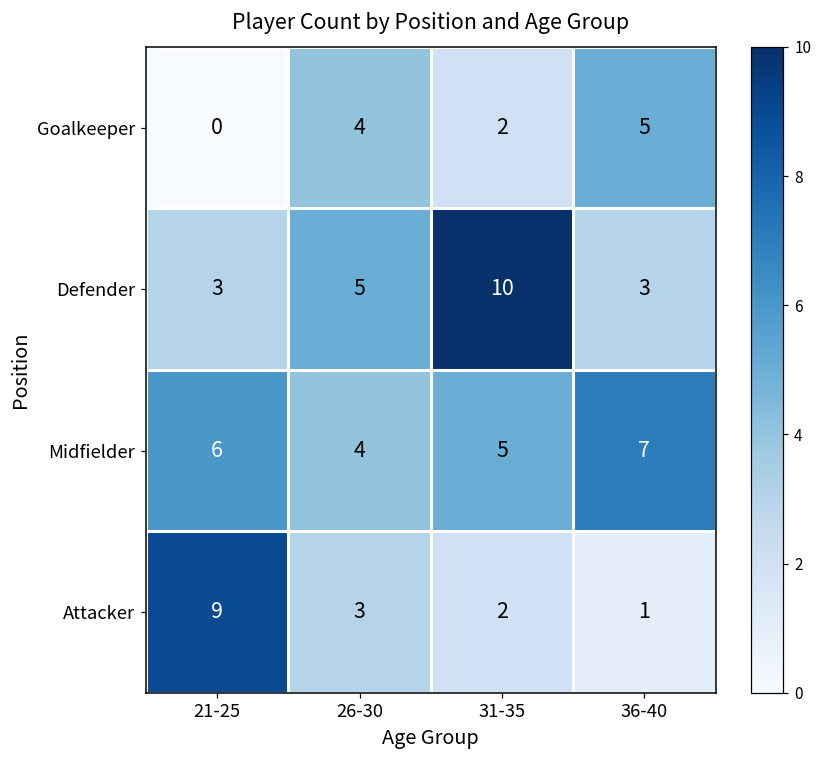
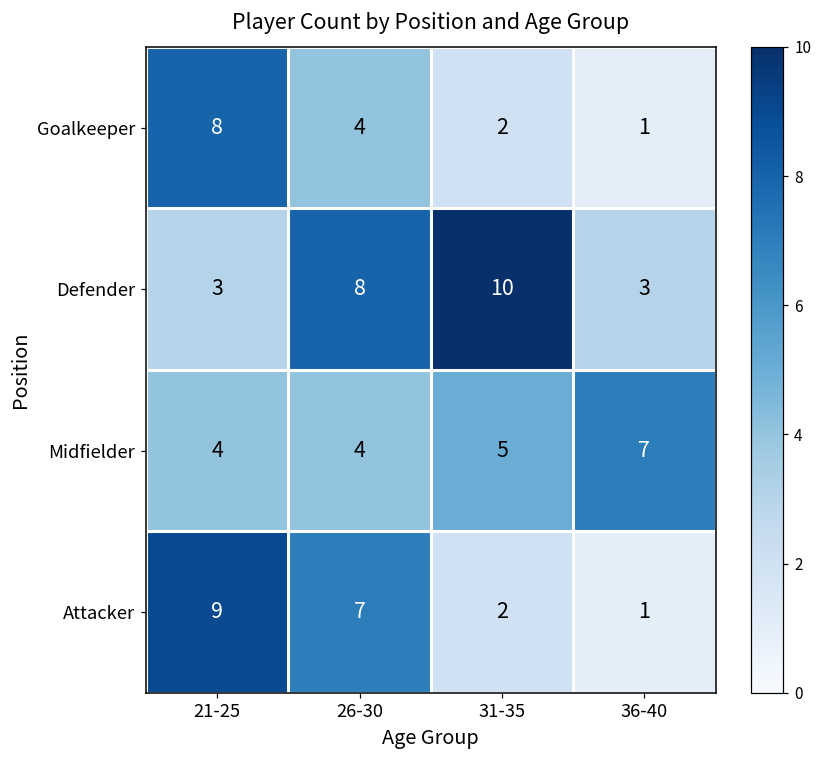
  {
    "Goalkeeper": {
-     "21-25": 0,
+     "21-25": 8,
      "26-30": 4,
      "31-35": 2,
-     "36-40": 5
+     "36-40": 1
    },
    "Defender": {
      "21-25": 3,
-     "26-30": 5,
+     "26-30": 8,
      "31-35": 10,
      "36-40": 3
    },
    "Midfielder": {
-     "21-25": 6,
+     "21-25": 4,
      "26-30": 4,
      "31-35": 5,
      "36-40": 7
    },
    "Attacker": {
      "21-25": 9,
-     "26-30": 3,
+     "26-30": 7,
      "31-35": 2,
      "36-40": 1
    }
  }
